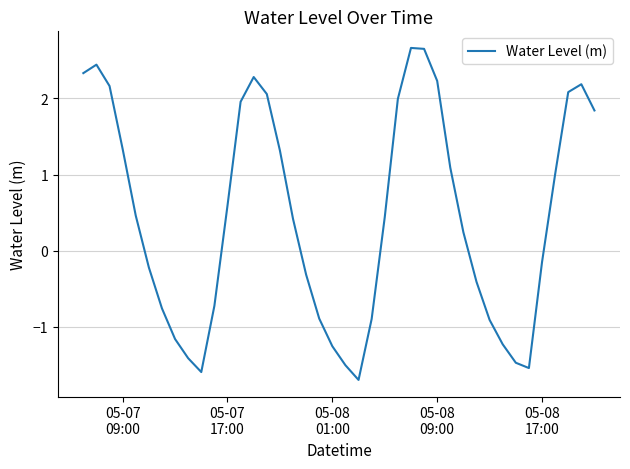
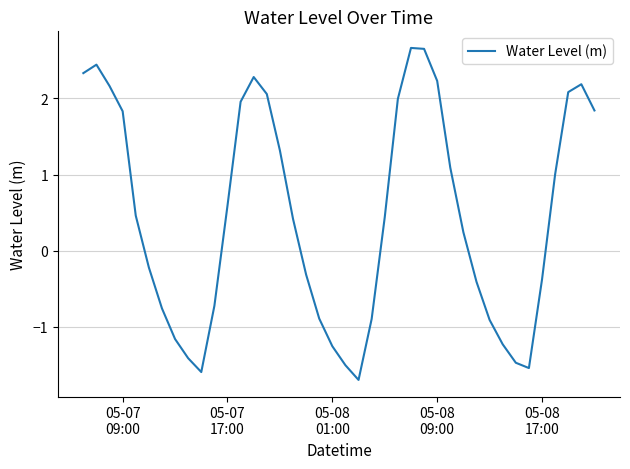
  {
-   "05-07 09:00": 1.3,
+   "05-07 09:00": 1.8,
    "05-07 17:00": 0.6,
    "05-08 01:00": -1.3,
    "05-08 09:00": 2.2,
-   "05-08 17:00": -0.2
+   "05-08 17:00": -0.4
  }
